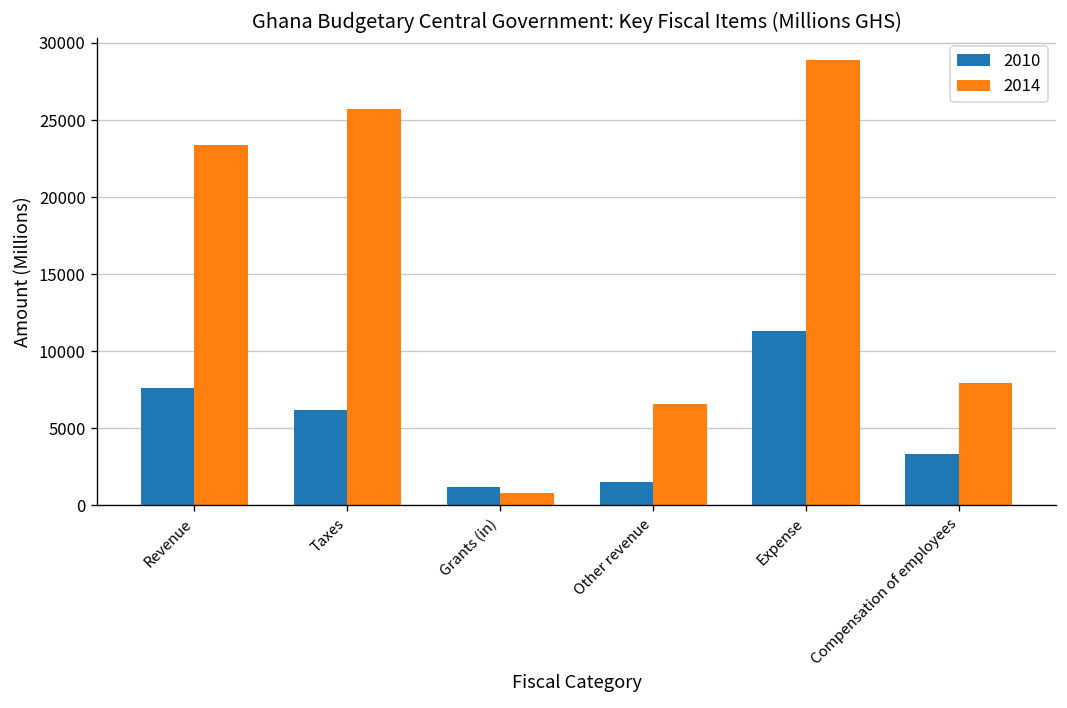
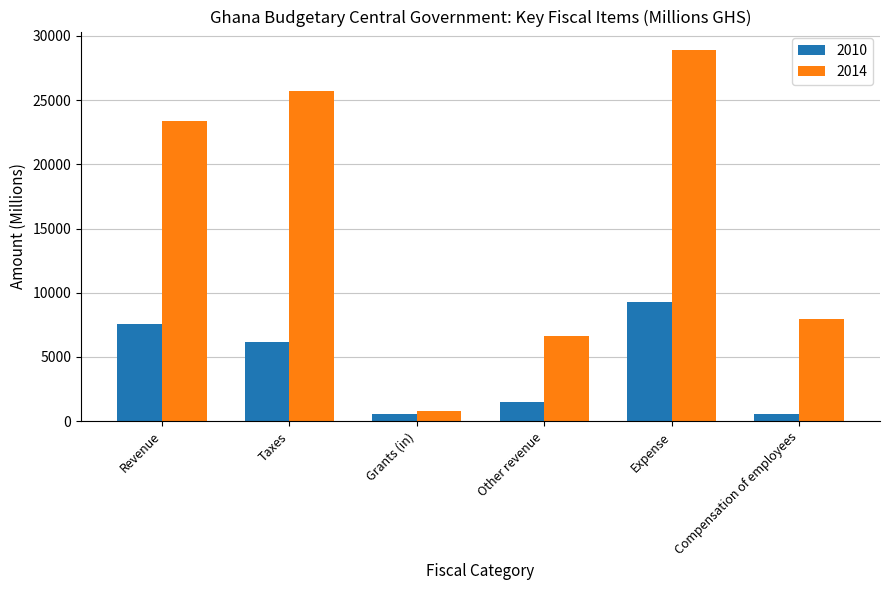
  {
    "2010": {
      "Revenue": 7600,
      "Taxes": 6200,
-     "Grants (in)": 1200,
+     "Grants (in)": 500,
      "Other revenue": 1500,
-     "Expense": 11300,
-     "Compensation of employees": 3300
+     "Expense": 9300,
+     "Compensation of employees": 500
    },
    "2014": {
      "Revenue": 23400,
      "Taxes": 25700,
      "Grants (in)": 800,
      "Other revenue": 6600,
      "Expense": 28900,
      "Compensation of employees": 7900
    }
  }
